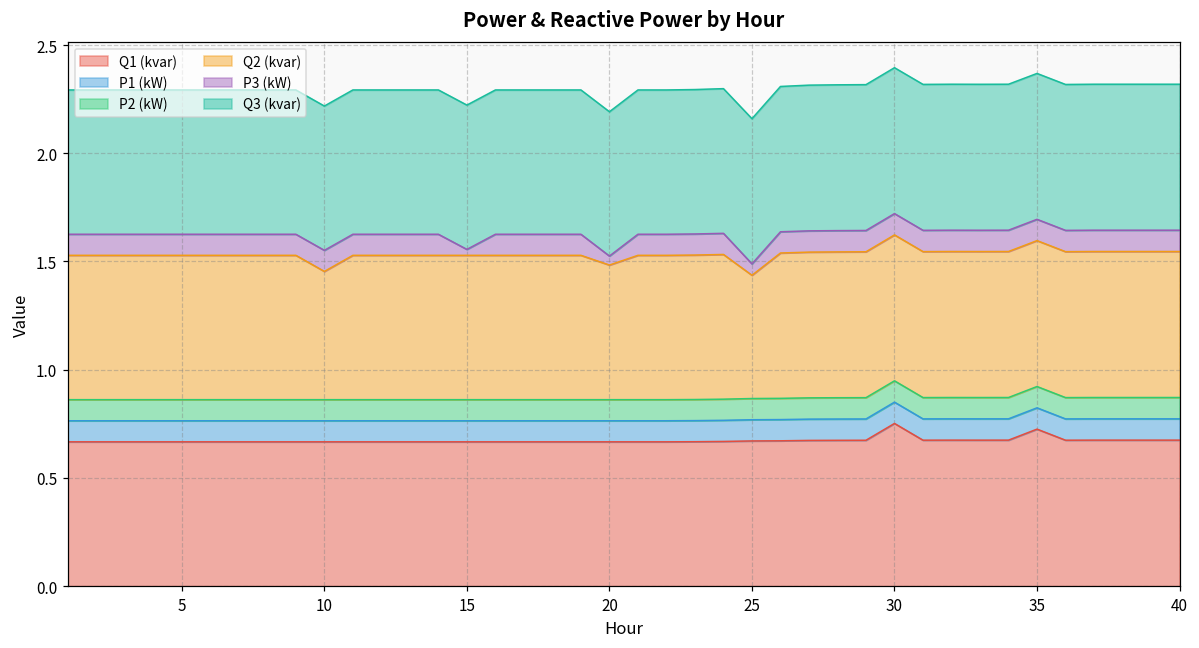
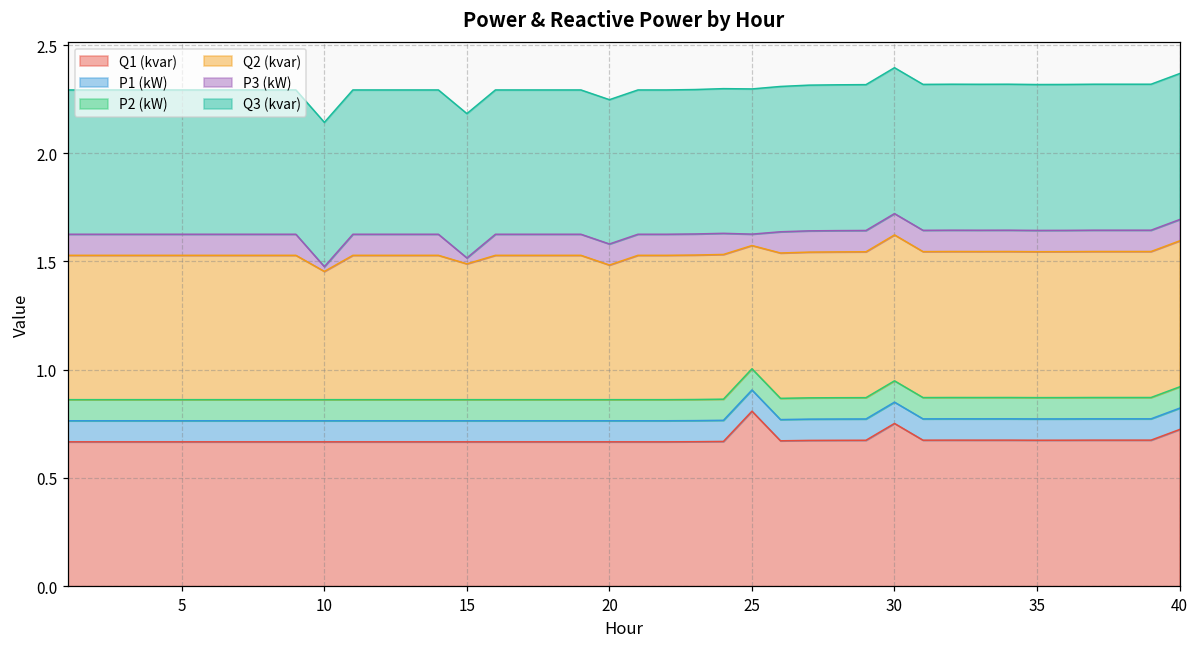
  {
    "Q1 (kvar)": {
      "5": 0.67,
      "10": 0.67,
      "15": 0.67,
      "20": 0.67,
-     "25": 0.67,
+     "25": 0.81,
      "30": 0.75,
-     "35": 0.73,
-     "40": 0.67
+     "35": 0.67,
+     "40": 0.72
    },
    "Q2 (kvar)": {
      "5": 0.67,
      "10": 0.59,
-     "15": 0.67,
+     "15": 0.63,
      "20": 0.62,
      "25": 0.57,
      "30": 0.67,
      "35": 0.67,
      "40": 0.67
    },
    "P3 (kW)": {
      "5": 0.10,
-     "10": 0.10,
+     "10": 0.02,
      "15": 0.03,
-     "20": 0.04,
+     "20": 0.10,
      "25": 0.05,
      "30": 0.10,
      "35": 0.10,
      "40": 0.10
    }
  }
